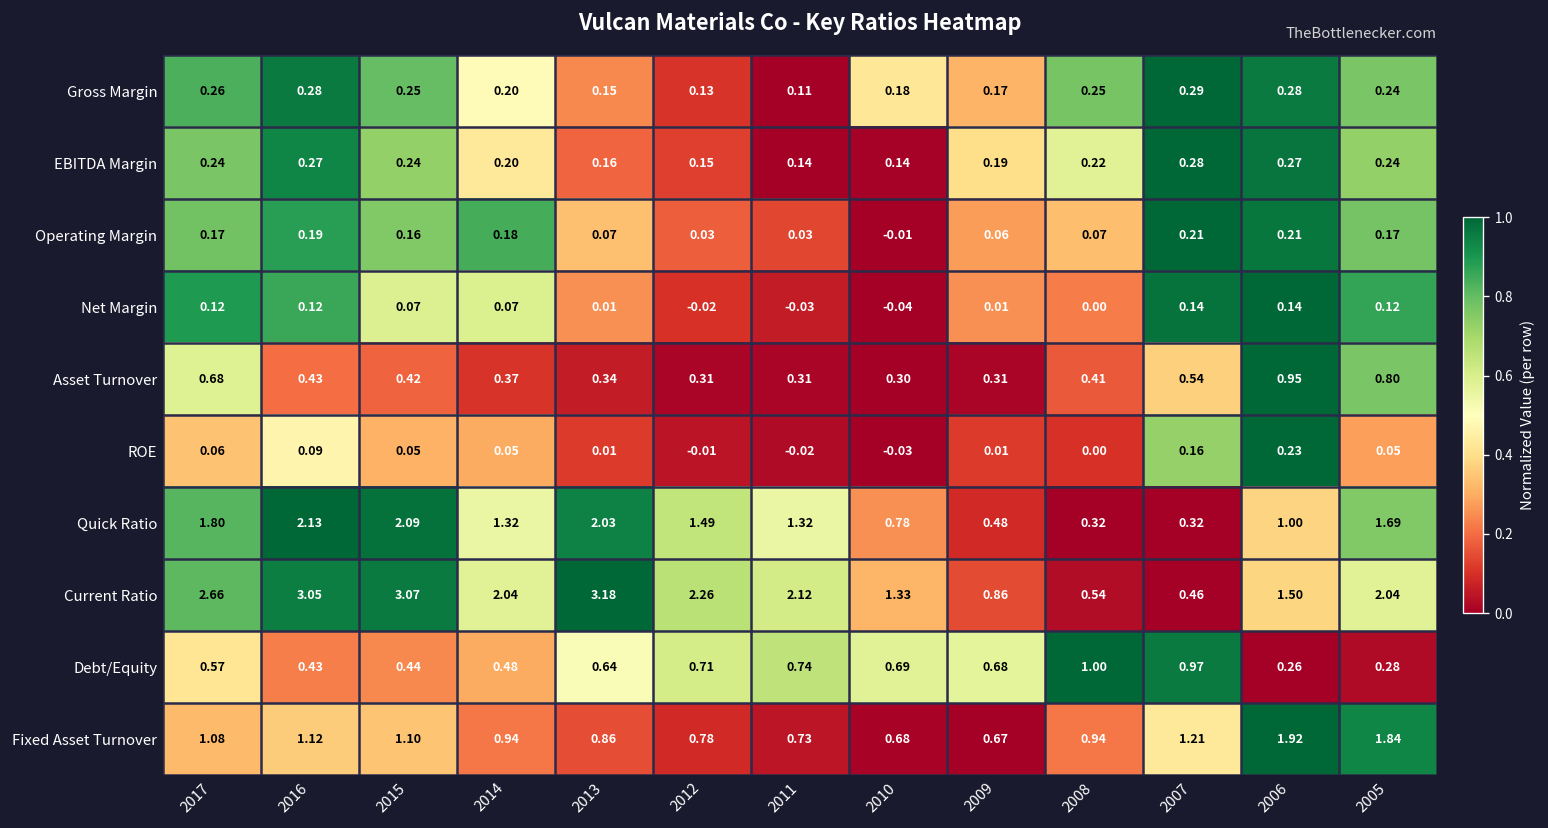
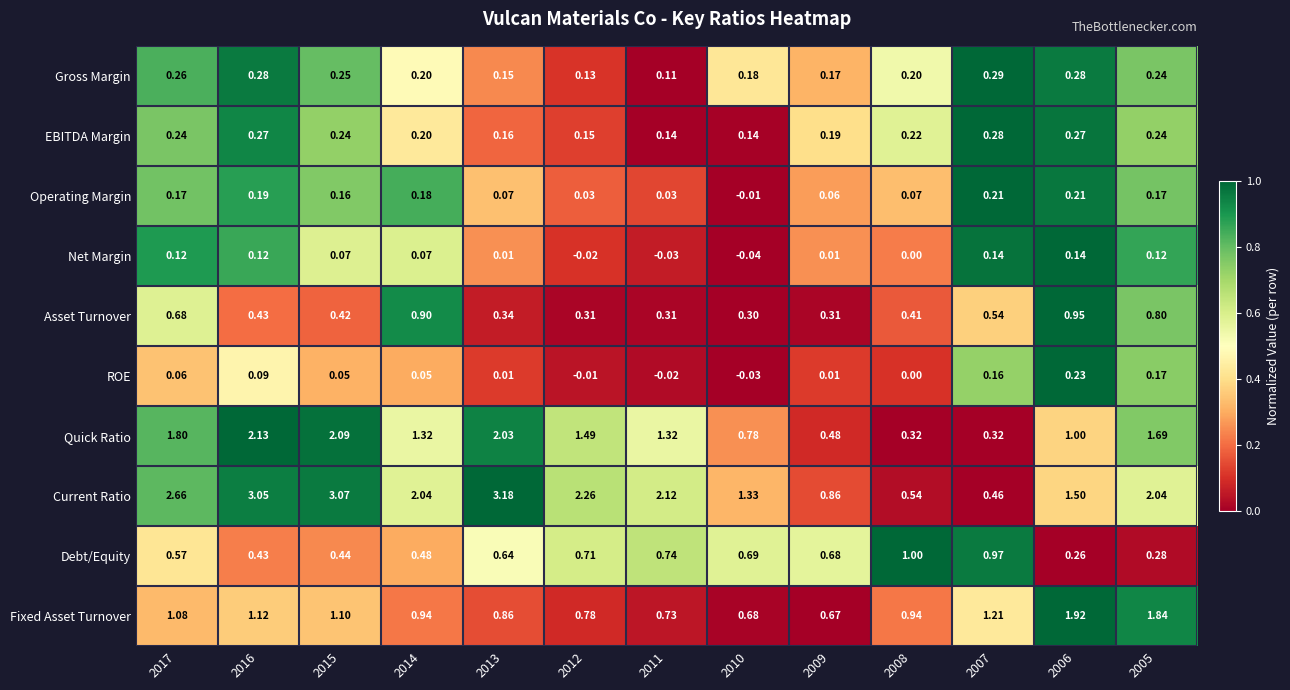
  {
    "Gross Margin": {
      "2017": 0.26,
      "2016": 0.28,
      "2015": 0.25,
      "2014": 0.20,
      "2013": 0.15,
      "2012": 0.13,
      "2011": 0.11,
      "2010": 0.18,
      "2009": 0.17,
-     "2008": 0.25,
+     "2008": 0.20,
      "2007": 0.29,
      "2006": 0.28,
      "2005": 0.24
    },
    "EBITDA Margin": {
      "2017": 0.24,
      "2016": 0.27,
      "2015": 0.24,
      "2014": 0.20,
      "2013": 0.16,
      "2012": 0.15,
      "2011": 0.14,
      "2010": 0.14,
      "2009": 0.19,
      "2008": 0.22,
      "2007": 0.28,
      "2006": 0.27,
      "2005": 0.24
    },
    "Operating Margin": {
      "2017": 0.17,
      "2016": 0.19,
      "2015": 0.16,
      "2014": 0.18,
      "2013": 0.07,
      "2012": 0.03,
      "2011": 0.03,
      "2010": -0.01,
      "2009": 0.06,
      "2008": 0.07,
      "2007": 0.21,
      "2006": 0.21,
      "2005": 0.17
    },
    "Net Margin": {
      "2017": 0.12,
      "2016": 0.12,
      "2015": 0.07,
      "2014": 0.07,
      "2013": 0.01,
      "2012": -0.02,
      "2011": -0.03,
      "2010": -0.04,
      "2009": 0.01,
      "2008": 0.00,
      "2007": 0.14,
      "2006": 0.14,
      "2005": 0.12
    },
    "Asset Turnover": {
      "2017": 0.68,
      "2016": 0.43,
      "2015": 0.42,
-     "2014": 0.37,
+     "2014": 0.90,
      "2013": 0.34,
      "2012": 0.31,
      "2011": 0.31,
      "2010": 0.30,
      "2009": 0.31,
      "2008": 0.41,
      "2007": 0.54,
      "2006": 0.95,
      "2005": 0.80
    },
    "ROE": {
      "2017": 0.06,
      "2016": 0.09,
      "2015": 0.05,
      "2014": 0.05,
      "2013": 0.01,
      "2012": -0.01,
      "2011": -0.02,
      "2010": -0.03,
      "2009": 0.01,
      "2008": 0.00,
      "2007": 0.16,
      "2006": 0.23,
-     "2005": 0.05
+     "2005": 0.17
    },
    "Quick Ratio": {
      "2017": 1.80,
      "2016": 2.13,
      "2015": 2.09,
      "2014": 1.32,
      "2013": 2.03,
      "2012": 1.49,
      "2011": 1.32,
      "2010": 0.78,
      "2009": 0.48,
      "2008": 0.32,
      "2007": 0.32,
      "2006": 1.00,
      "2005": 1.69
    },
    "Current Ratio": {
      "2017": 2.66,
      "2016": 3.05,
      "2015": 3.07,
      "2014": 2.04,
      "2013": 3.18,
      "2012": 2.26,
      "2011": 2.12,
      "2010": 1.33,
      "2009": 0.86,
      "2008": 0.54,
      "2007": 0.46,
      "2006": 1.50,
      "2005": 2.04
    },
    "Debt/Equity": {
      "2017": 0.57,
      "2016": 0.43,
      "2015": 0.44,
      "2014": 0.48,
      "2013": 0.64,
      "2012": 0.71,
      "2011": 0.74,
      "2010": 0.69,
      "2009": 0.68,
      "2008": 1.00,
      "2007": 0.97,
      "2006": 0.26,
      "2005": 0.28
    },
    "Fixed Asset Turnover": {
      "2017": 1.08,
      "2016": 1.12,
      "2015": 1.10,
      "2014": 0.94,
      "2013": 0.86,
      "2012": 0.78,
      "2011": 0.73,
      "2010": 0.68,
      "2009": 0.67,
      "2008": 0.94,
      "2007": 1.21,
      "2006": 1.92,
      "2005": 1.84
    }
  }
